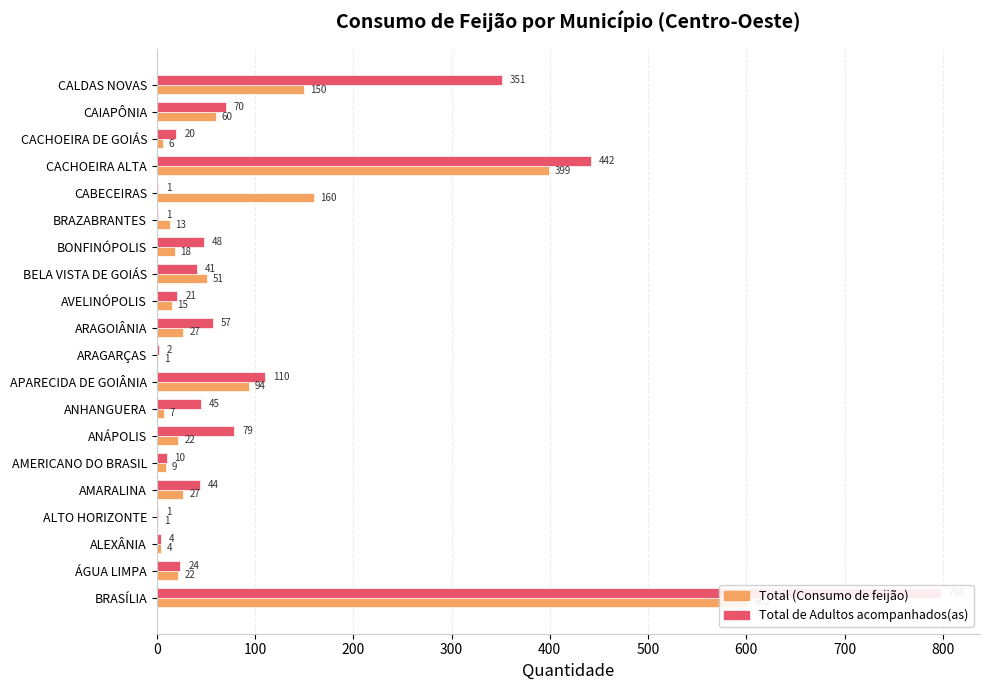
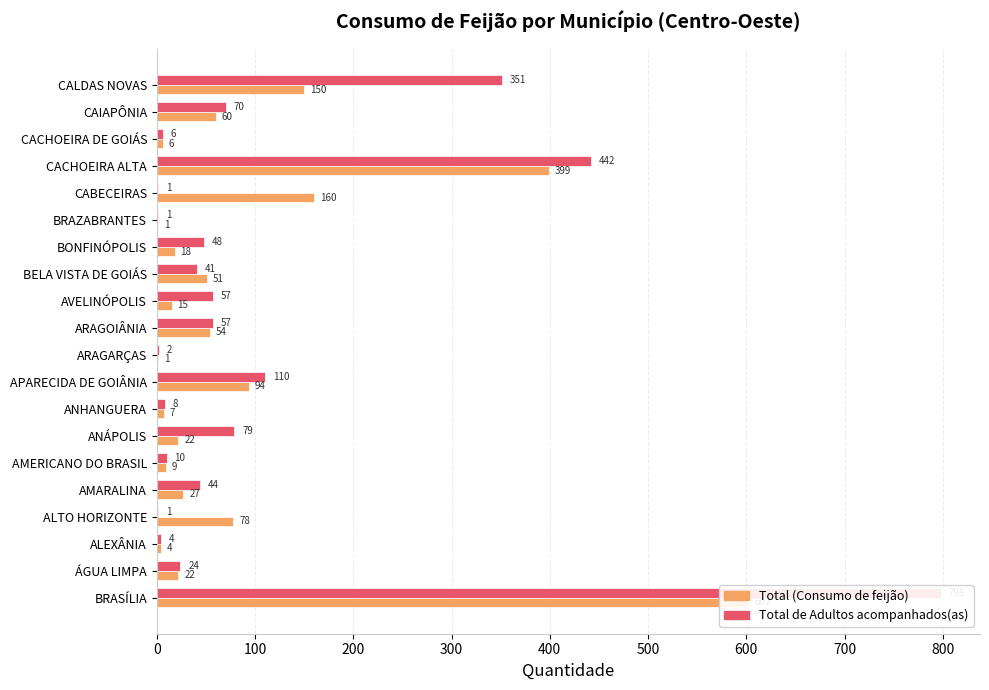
  {
    "Total (Consumo de feijão)": {
      "CALDAS NOVAS": 150,
      "CAIAPÔNIA": 60,
      "CACHOEIRA DE GOIÁS": 6,
      "CACHOEIRA ALTA": 399,
      "CABECEIRAS": 160,
-     "BRAZABRANTES": 13,
+     "BRAZABRANTES": 1,
      "BONFINÓPOLIS": 18,
      "BELA VISTA DE GOIÁS": 51,
      "AVELINÓPOLIS": 15,
-     "ARAGOIÂNIA": 27,
+     "ARAGOIÂNIA": 54,
      "ARAGARÇAS": 1,
      "APARECIDA DE GOIÂNIA": 94,
      "ANHANGUERA": 7,
      "ANÁPOLIS": 22,
      "AMERICANO DO BRASIL": 9,
      "AMARALINA": 27,
-     "ALTO HORIZONTE": 1,
+     "ALTO HORIZONTE": 78,
      "ALEXÂNIA": 4,
      "ÁGUA LIMPA": 22
    },
    "Total de Adultos acompanhados(as)": {
      "CALDAS NOVAS": 351,
      "CAIAPÔNIA": 70,
-     "CACHOEIRA DE GOIÁS": 20,
+     "CACHOEIRA DE GOIÁS": 6,
      "CACHOEIRA ALTA": 442,
      "CABECEIRAS": 1,
      "BRAZABRANTES": 1,
      "BONFINÓPOLIS": 48,
      "BELA VISTA DE GOIÁS": 41,
-     "AVELINÓPOLIS": 21,
+     "AVELINÓPOLIS": 57,
      "ARAGOIÂNIA": 57,
      "ARAGARÇAS": 2,
      "APARECIDA DE GOIÂNIA": 110,
-     "ANHANGUERA": 45,
+     "ANHANGUERA": 8,
      "ANÁPOLIS": 79,
      "AMERICANO DO BRASIL": 10,
      "AMARALINA": 44,
      "ALTO HORIZONTE": 1,
      "ALEXÂNIA": 4,
      "ÁGUA LIMPA": 24
    }
  }
